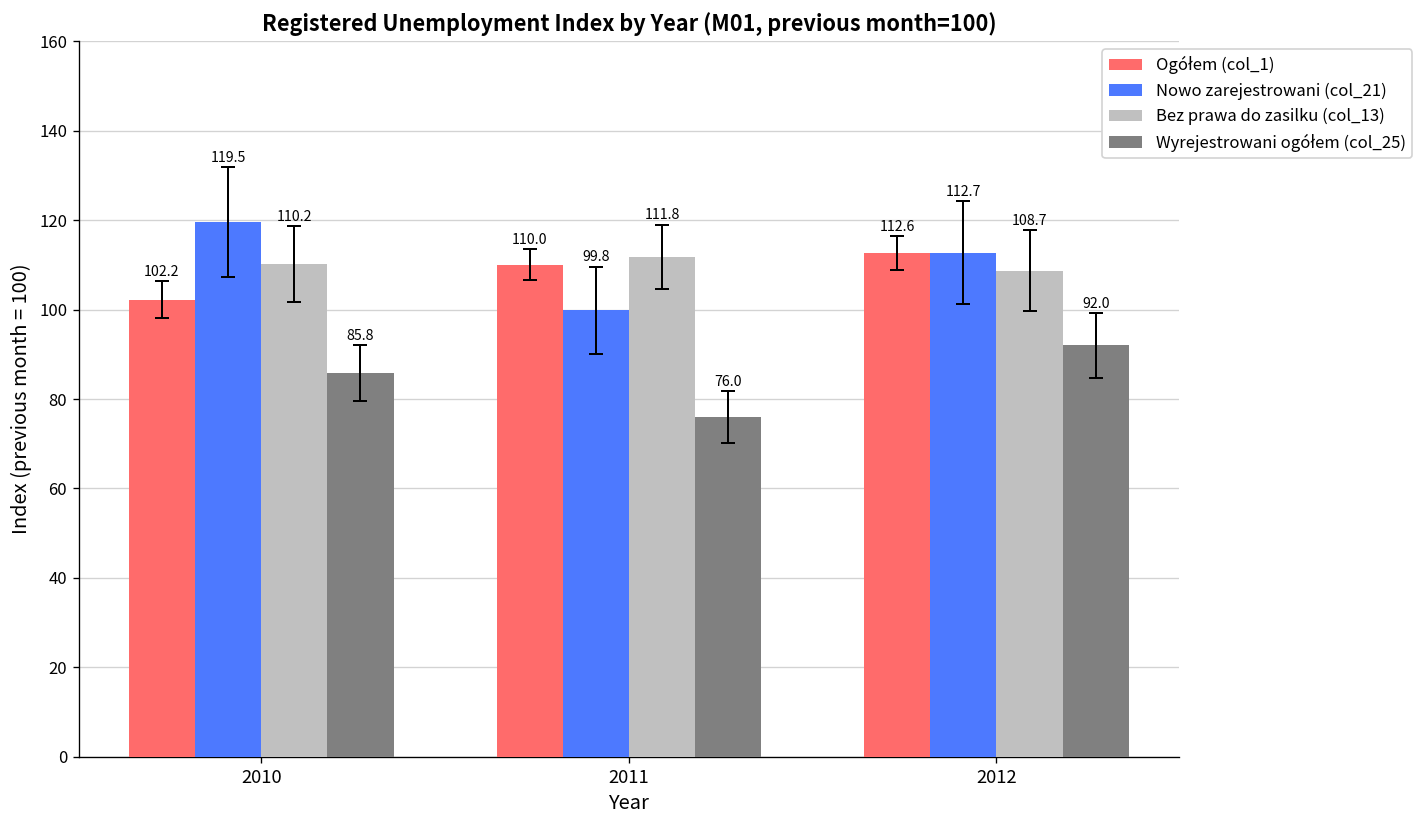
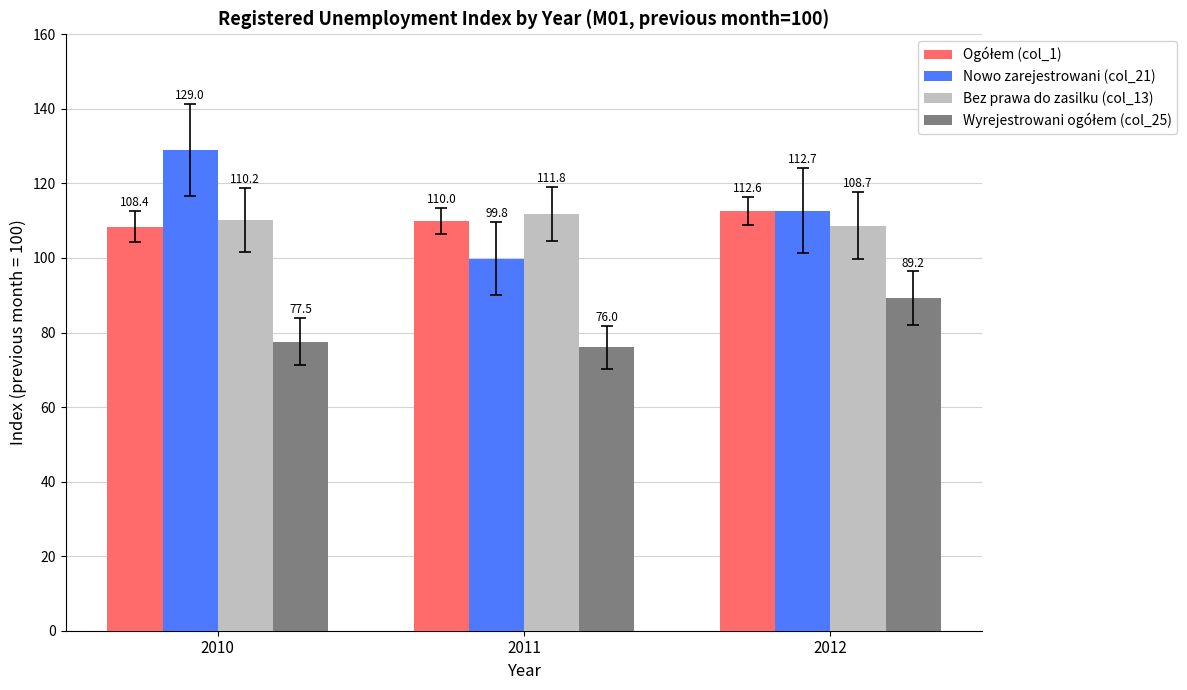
  {
    "Ogółem (col_1)": {
-     "2010": 102.2
+     "2010": 108.4
    },
    "Nowo zarejestrowani (col_21)": {
-     "2010": 119.5
+     "2010": 129.0
    },
    "Bez prawa do zasilku (col_13)": {
      "2010": 110,
      "2012": 109
    },
    "Wyrejestrowani ogółem (col_25)": {
-     "2010": 85.8,
-     "2012": 92.0
+     "2010": 77.5,
+     "2012": 89.2
    }
  }
